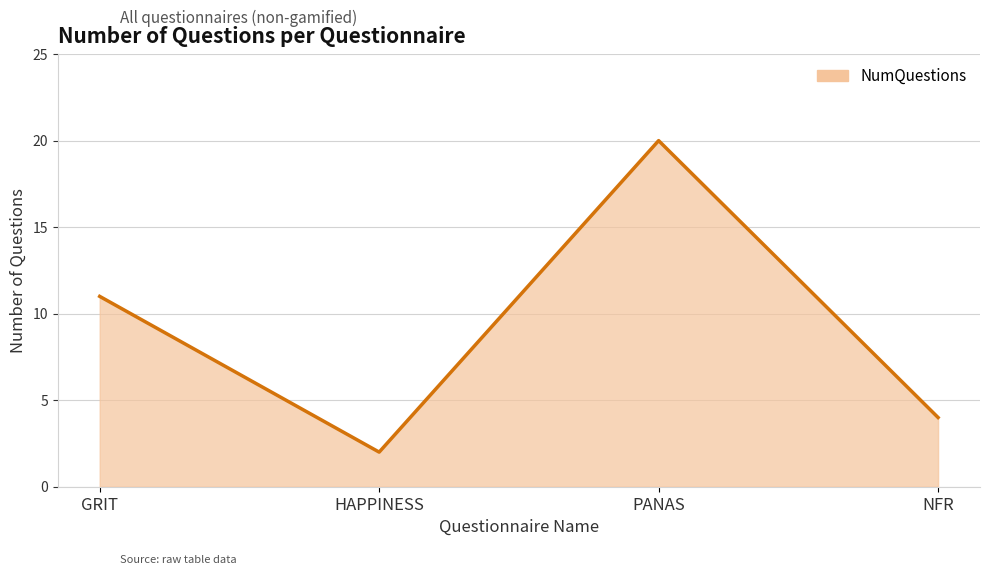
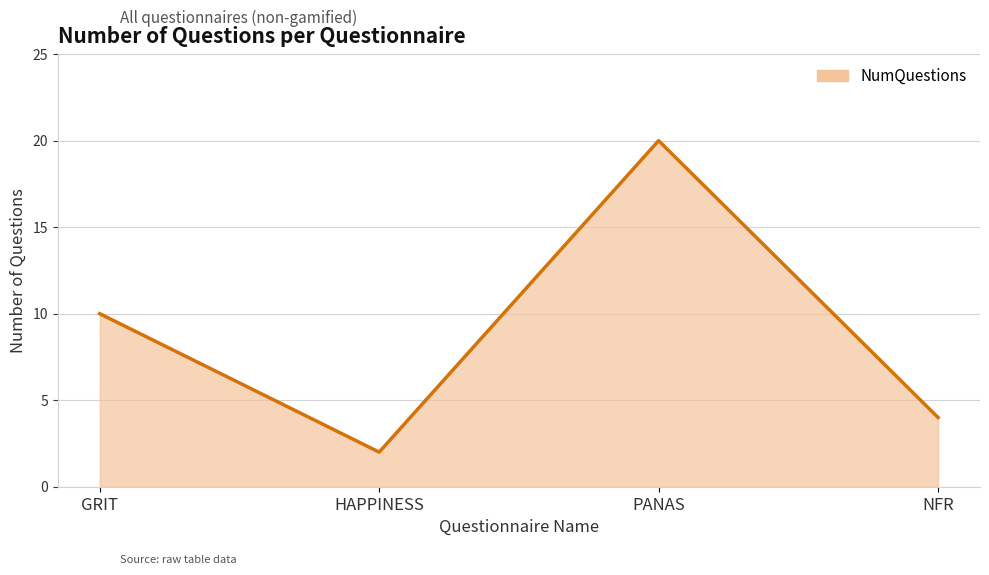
  {
-   "GRIT": 11,
+   "GRIT": 10,
    "HAPPINESS": 2,
    "PANAS": 20,
    "NFR": 4
  }
